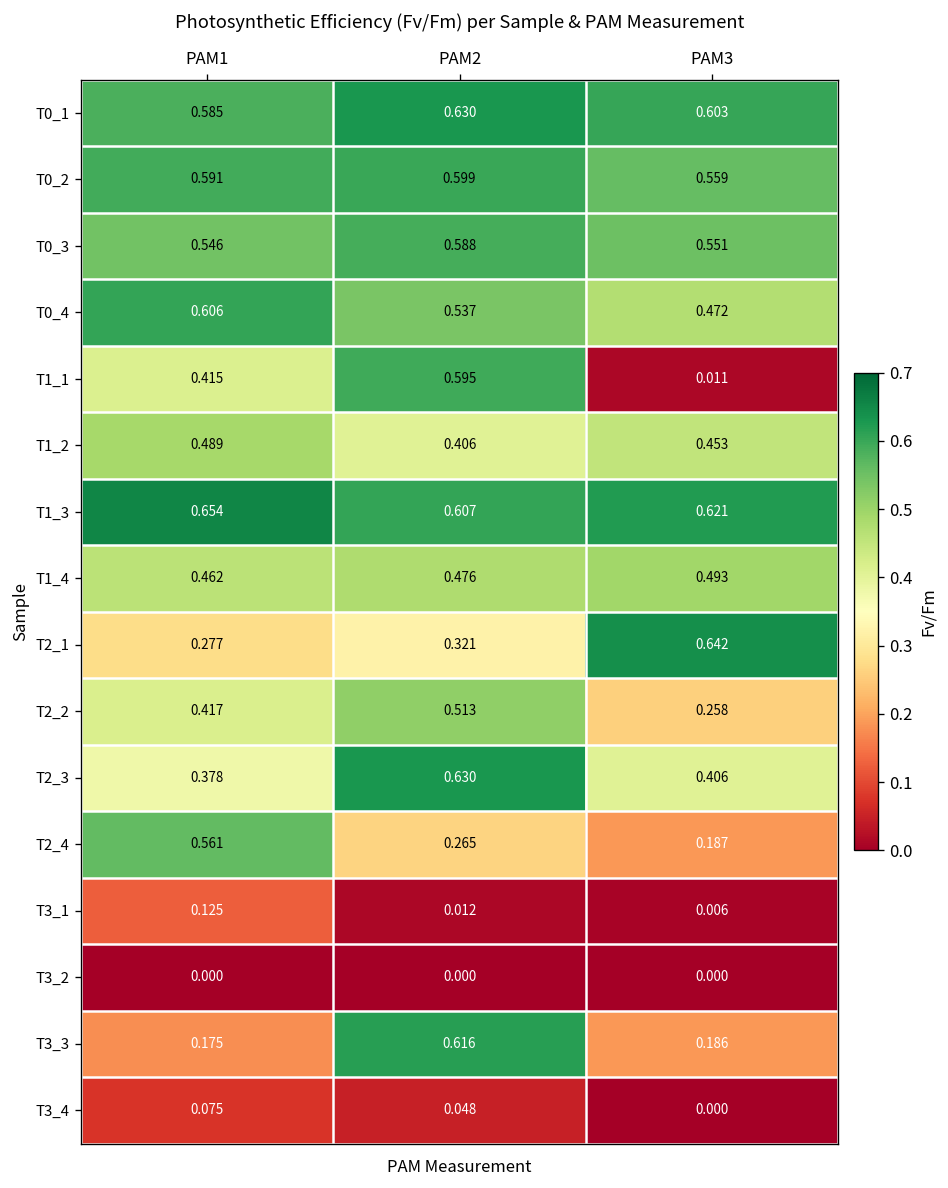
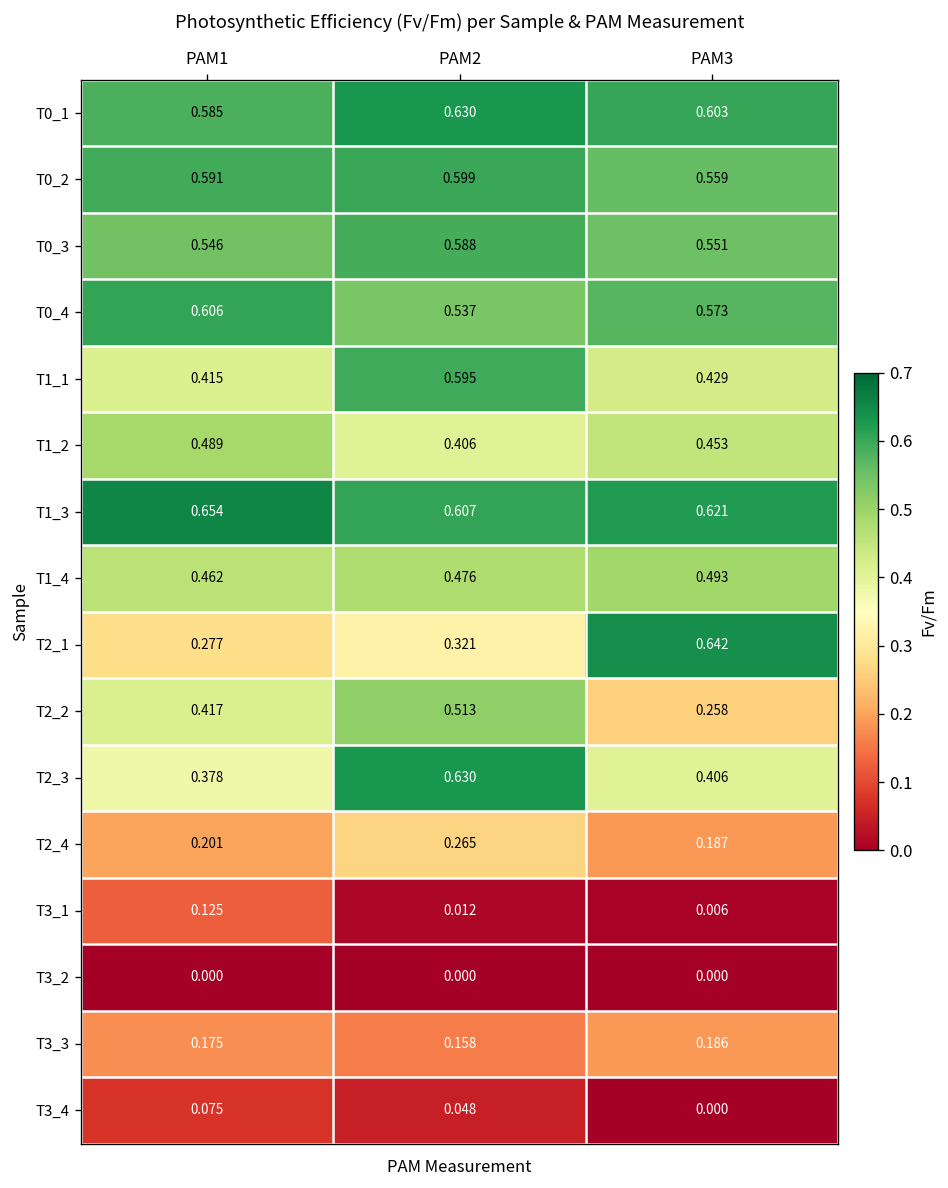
  {
    "T0_1": {
      "PAM1": 0.585,
      "PAM2": 0.630,
      "PAM3": 0.603
    },
    "T0_2": {
      "PAM1": 0.591,
      "PAM2": 0.599,
      "PAM3": 0.559
    },
    "T0_3": {
      "PAM1": 0.546,
      "PAM2": 0.588,
      "PAM3": 0.551
    },
    "T0_4": {
      "PAM1": 0.606,
      "PAM2": 0.537,
-     "PAM3": 0.472
+     "PAM3": 0.573
    },
    "T1_1": {
      "PAM1": 0.415,
      "PAM2": 0.595,
-     "PAM3": 0.011
+     "PAM3": 0.429
    },
    "T1_2": {
      "PAM1": 0.489,
      "PAM2": 0.406,
      "PAM3": 0.453
    },
    "T1_3": {
      "PAM1": 0.654,
      "PAM2": 0.607,
      "PAM3": 0.621
    },
    "T1_4": {
      "PAM1": 0.462,
      "PAM2": 0.476,
      "PAM3": 0.493
    },
    "T2_1": {
      "PAM1": 0.277,
      "PAM2": 0.321,
      "PAM3": 0.642
    },
    "T2_2": {
      "PAM1": 0.417,
      "PAM2": 0.513,
      "PAM3": 0.258
    },
    "T2_3": {
      "PAM1": 0.378,
      "PAM2": 0.630,
      "PAM3": 0.406
    },
    "T2_4": {
-     "PAM1": 0.561,
+     "PAM1": 0.201,
      "PAM2": 0.265,
      "PAM3": 0.187
    },
    "T3_1": {
      "PAM1": 0.125,
      "PAM2": 0.012,
      "PAM3": 0.006
    },
    "T3_2": {
      "PAM1": 0.000,
      "PAM2": 0.000,
      "PAM3": 0.000
    },
    "T3_3": {
      "PAM1": 0.175,
-     "PAM2": 0.616,
+     "PAM2": 0.158,
      "PAM3": 0.186
    },
    "T3_4": {
      "PAM1": 0.075,
      "PAM2": 0.048,
      "PAM3": 0.000
    }
  }
